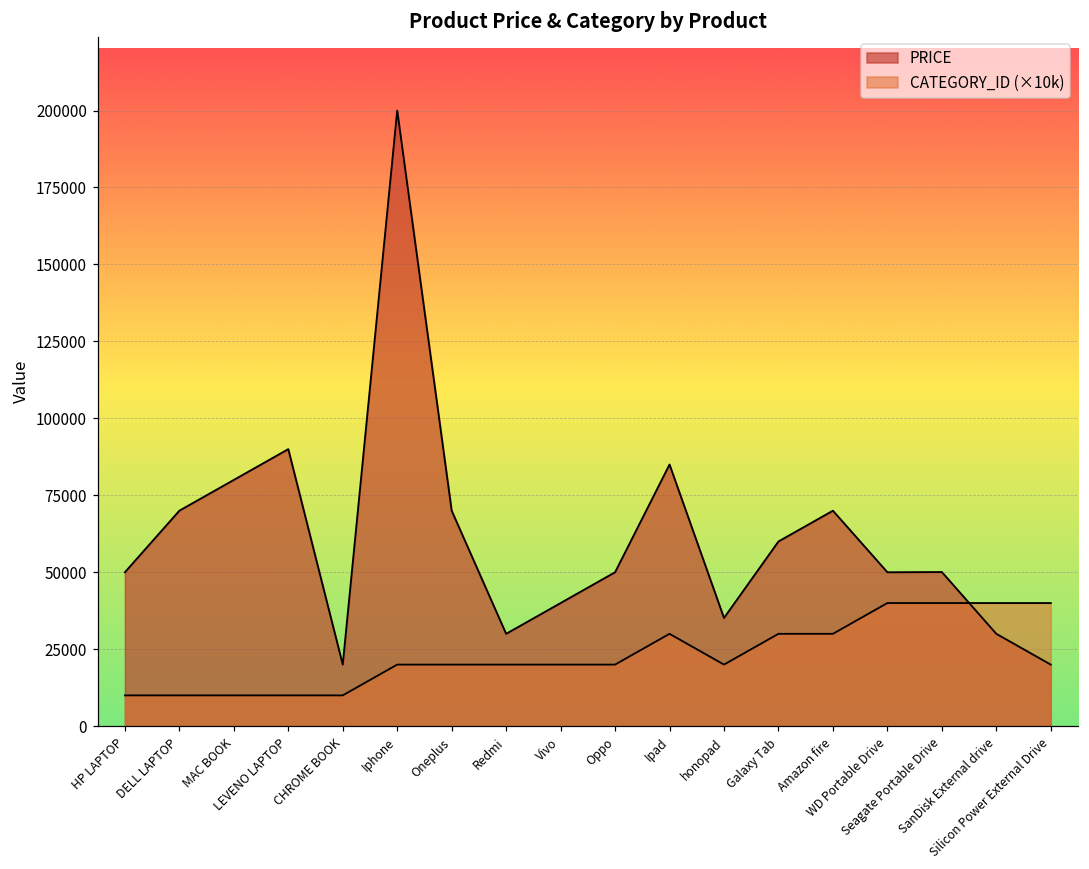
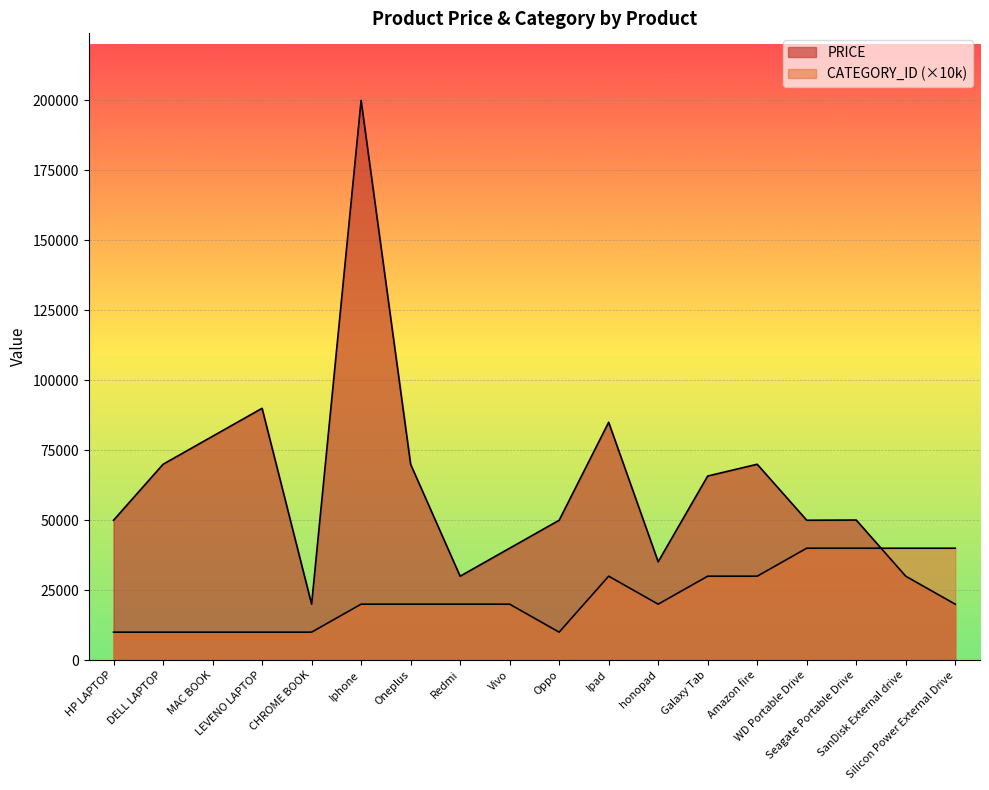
  {
    "PRICE": {
      "HP LAPTOP": 50000,
      "DELL LAPTOP": 70000,
      "MAC BOOK": 80000,
      "LEVENO LAPTOP": 90000,
      "CHROME BOOK": 20000,
      "Iphone": 200000,
      "Oneplus": 70000,
      "Redmi": 30000,
      "Vivo": 40000,
      "Oppo": 50000,
      "Ipad": 85000,
      "honopad": 35000,
-     "Galaxy Tab": 60000,
+     "Galaxy Tab": 66000,
      "Amazon fire": 70000,
      "WD Portable Drive": 50000,
      "Seagate Portable Drive": 50000,
      "SanDisk External drive": 30000,
      "Silicon Power External Drive": 20000
    },
    "CATEGORY_ID (×10k)": {
      "HP LAPTOP": 10000,
      "DELL LAPTOP": 10000,
      "MAC BOOK": 10000,
      "LEVENO LAPTOP": 10000,
      "CHROME BOOK": 10000,
      "Iphone": 20000,
      "Oneplus": 20000,
      "Redmi": 20000,
      "Vivo": 20000,
-     "Oppo": 20000,
+     "Oppo": 10000,
      "Ipad": 30000,
      "honopad": 20000,
      "Galaxy Tab": 30000,
      "Amazon fire": 30000,
      "WD Portable Drive": 40000,
      "Seagate Portable Drive": 40000,
      "SanDisk External drive": 40000,
      "Silicon Power External Drive": 40000
    }
  }
